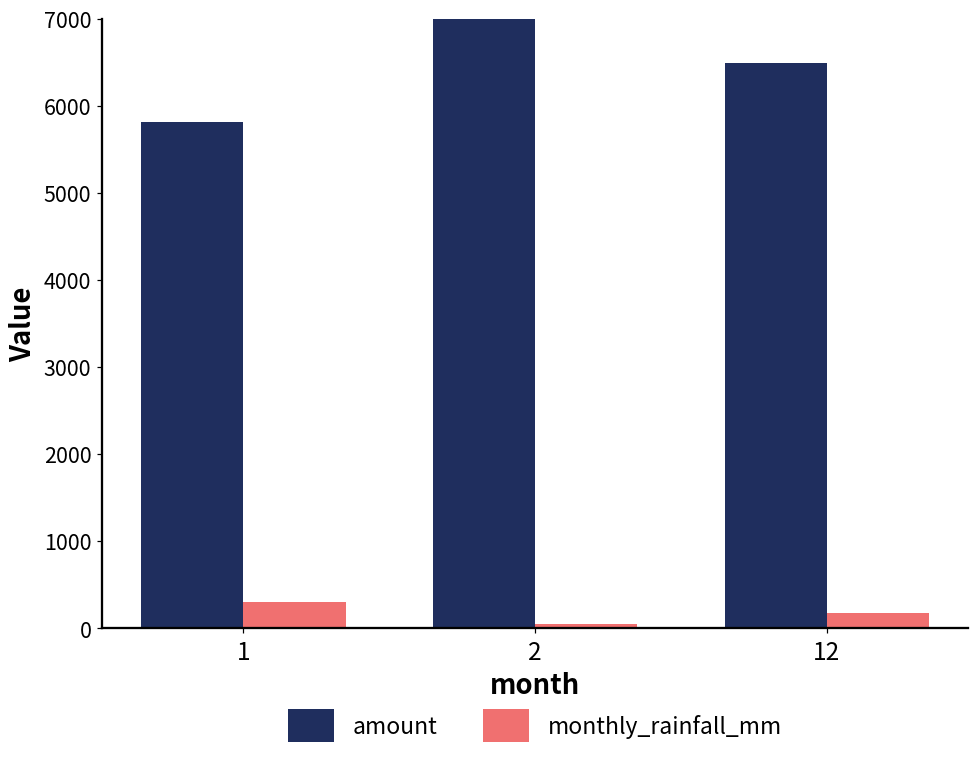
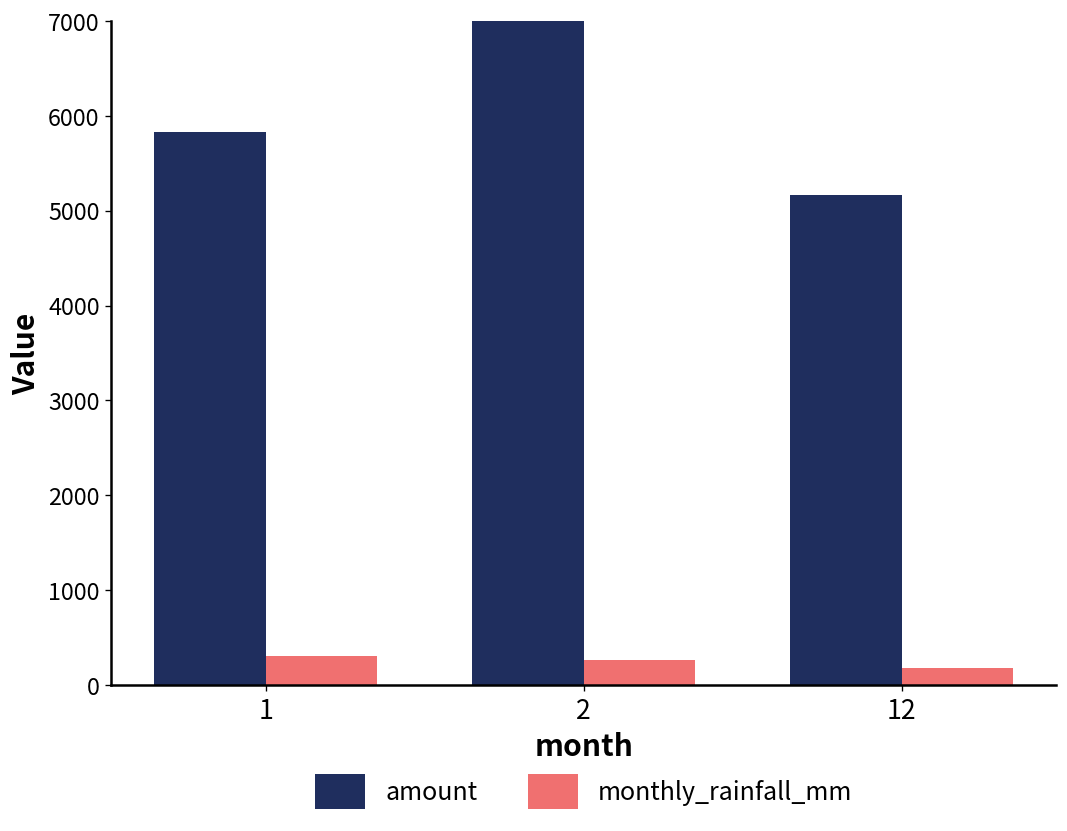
  {
    "amount": {
      "1": 5800,
-     "12": 6500
+     "12": 5200
    },
    "monthly_rainfall_mm": {
      "1": 300,
-     "2": 0,
+     "2": 300,
      "12": 200
    }
  }
